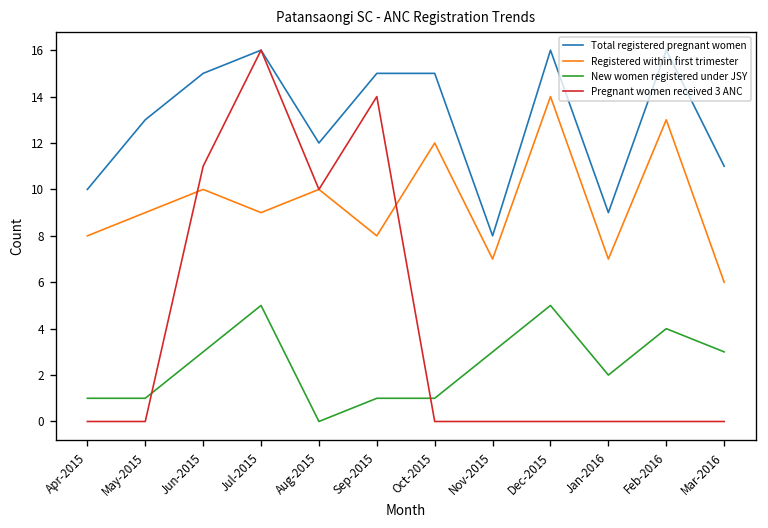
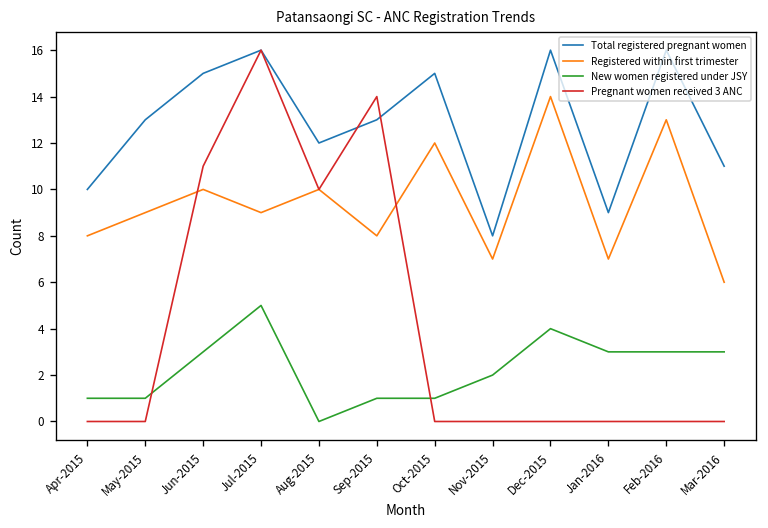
  {
    "Total registered pregnant women": {
      "Apr-2015": 10,
      "May-2015": 13,
      "Jun-2015": 15,
      "Aug-2015": 12,
-     "Sep-2015": 15,
+     "Sep-2015": 13,
      "Oct-2015": 15,
      "Nov-2015": 8,
      "Dec-2015": 16,
      "Jan-2016": 9,
      "Mar-2016": 11
    },
    "Registered within first trimester": {
      "Apr-2015": 8,
      "May-2015": 9,
      "Jun-2015": 10,
      "Jul-2015": 9,
      "Sep-2015": 8,
      "Oct-2015": 12,
      "Nov-2015": 7,
      "Dec-2015": 14,
      "Jan-2016": 7,
      "Feb-2016": 13,
      "Mar-2016": 6
    },
    "New women registered under JSY": {
      "Apr-2015": 1,
      "May-2015": 1,
      "Jun-2015": 3,
      "Jul-2015": 5,
      "Aug-2015": 0,
      "Sep-2015": 1,
      "Oct-2015": 1,
-     "Nov-2015": 3,
-     "Dec-2015": 5,
-     "Jan-2016": 2,
-     "Feb-2016": 4,
+     "Nov-2015": 2,
+     "Dec-2015": 4,
+     "Jan-2016": 3,
+     "Feb-2016": 3,
      "Mar-2016": 3
    },
    "Pregnant women received 3 ANC": {
      "Apr-2015": 0,
      "May-2015": 0,
      "Jun-2015": 11,
      "Sep-2015": 14,
      "Oct-2015": 0,
      "Nov-2015": 0,
      "Dec-2015": 0,
      "Jan-2016": 0,
      "Feb-2016": 0,
      "Mar-2016": 0
    }
  }
